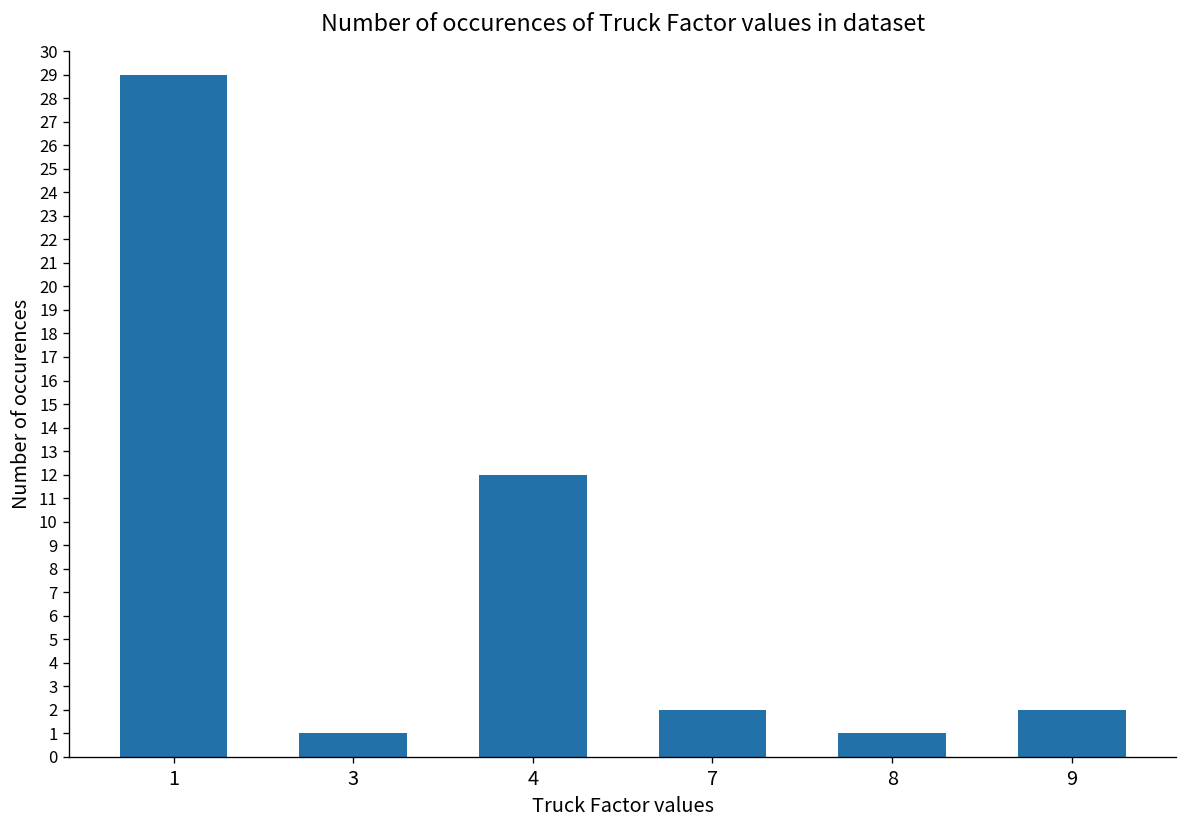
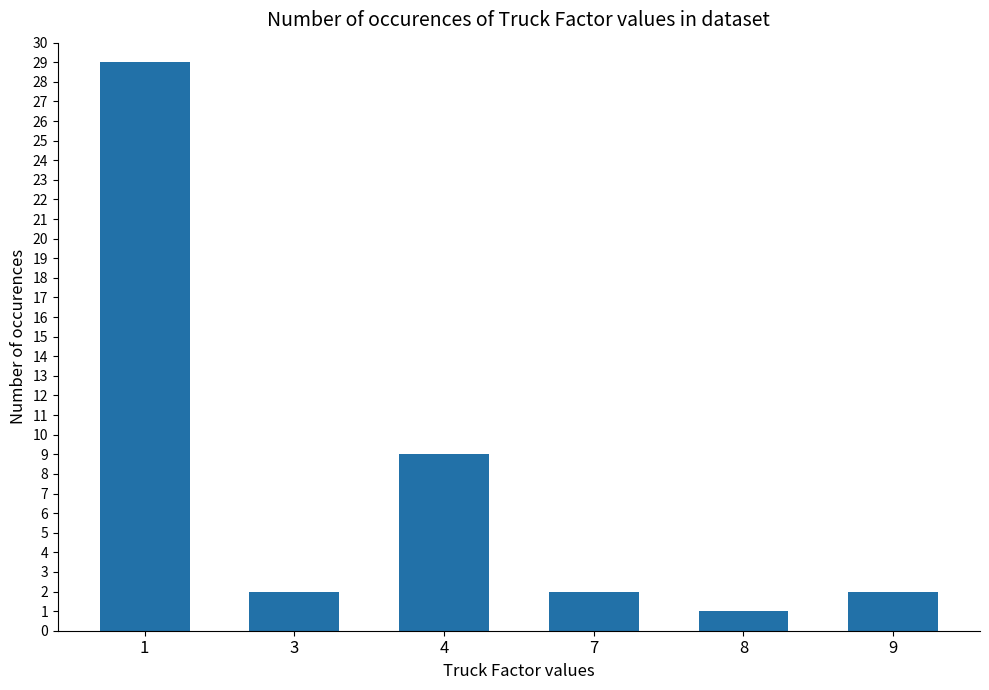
  {
    "1": 29,
-   "3": 1,
-   "4": 12,
+   "3": 2,
+   "4": 9,
    "7": 2,
    "8": 1,
    "9": 2
  }
